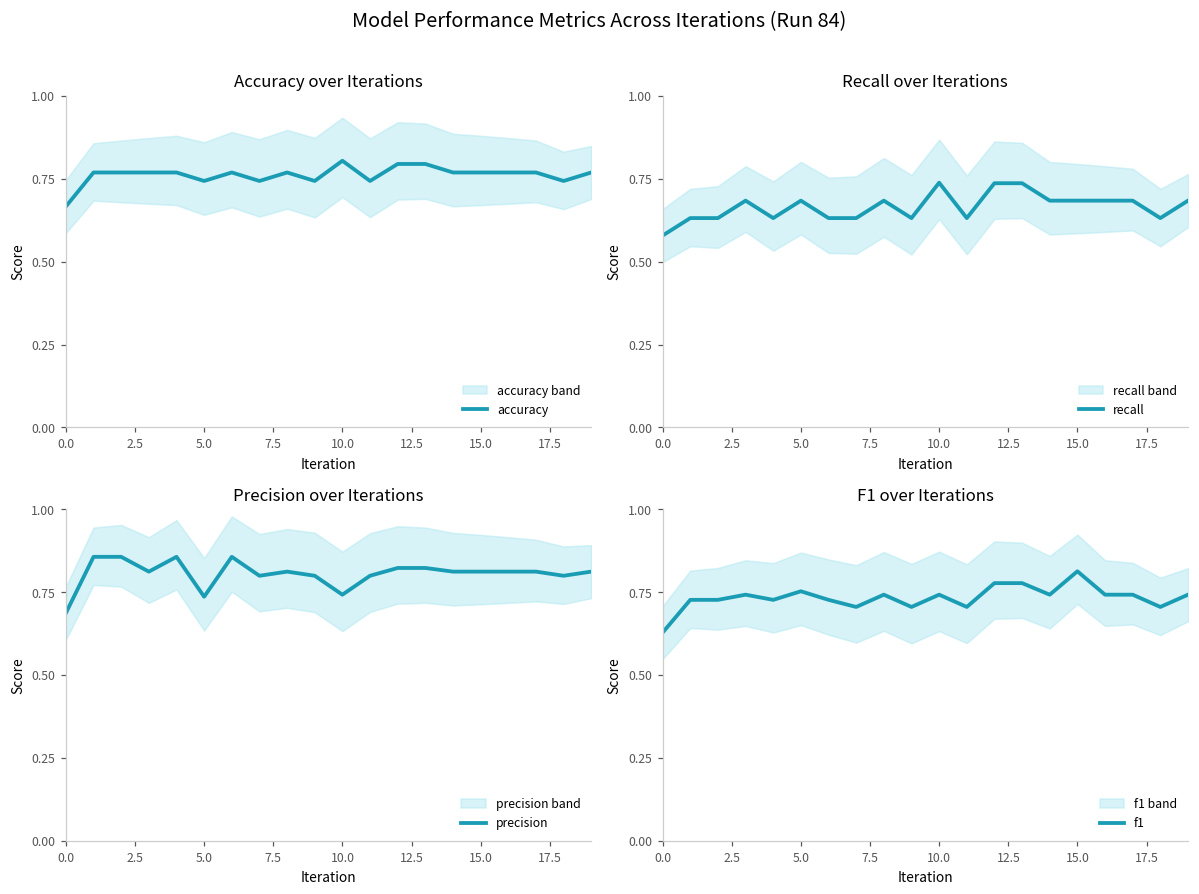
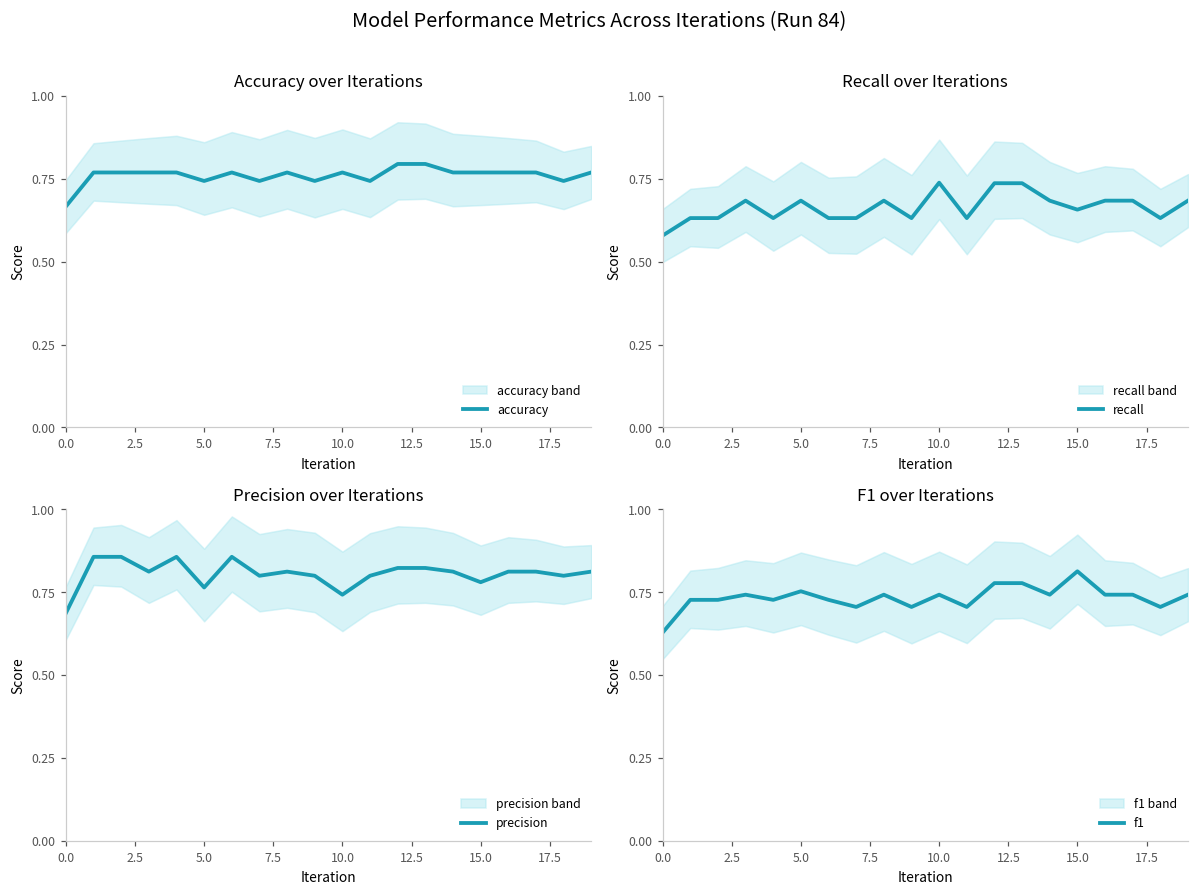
  {
    "Accuracy over Iterations": {
      "accuracy": {
        "0.0": 0.67,
        "5.0": 0.74,
-       "10.0": 0.80,
+       "10.0": 0.77,
        "15.0": 0.77
      }
    },
    "Recall over Iterations": {
      "recall": {
        "0.0": 0.58,
        "5.0": 0.68,
        "10.0": 0.74,
-       "15.0": 0.68
+       "15.0": 0.66
      }
    },
    "Precision over Iterations": {
      "precision": {
        "0.0": 0.69,
-       "5.0": 0.74,
+       "5.0": 0.76,
        "10.0": 0.74,
-       "15.0": 0.81
+       "15.0": 0.78
      }
    },
    "F1 over Iterations": {
      "f1": {
        "0.0": 0.63,
        "5.0": 0.75,
        "10.0": 0.74,
        "15.0": 0.81
      }
    }
  }
